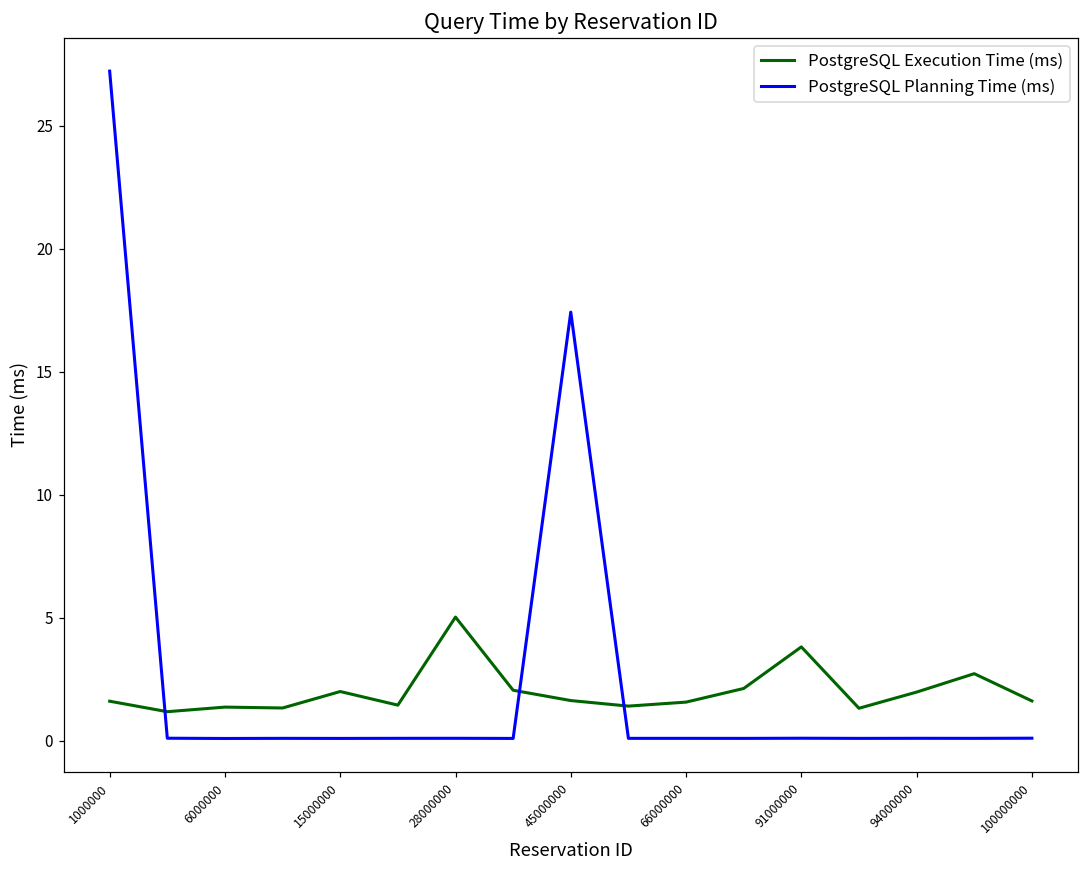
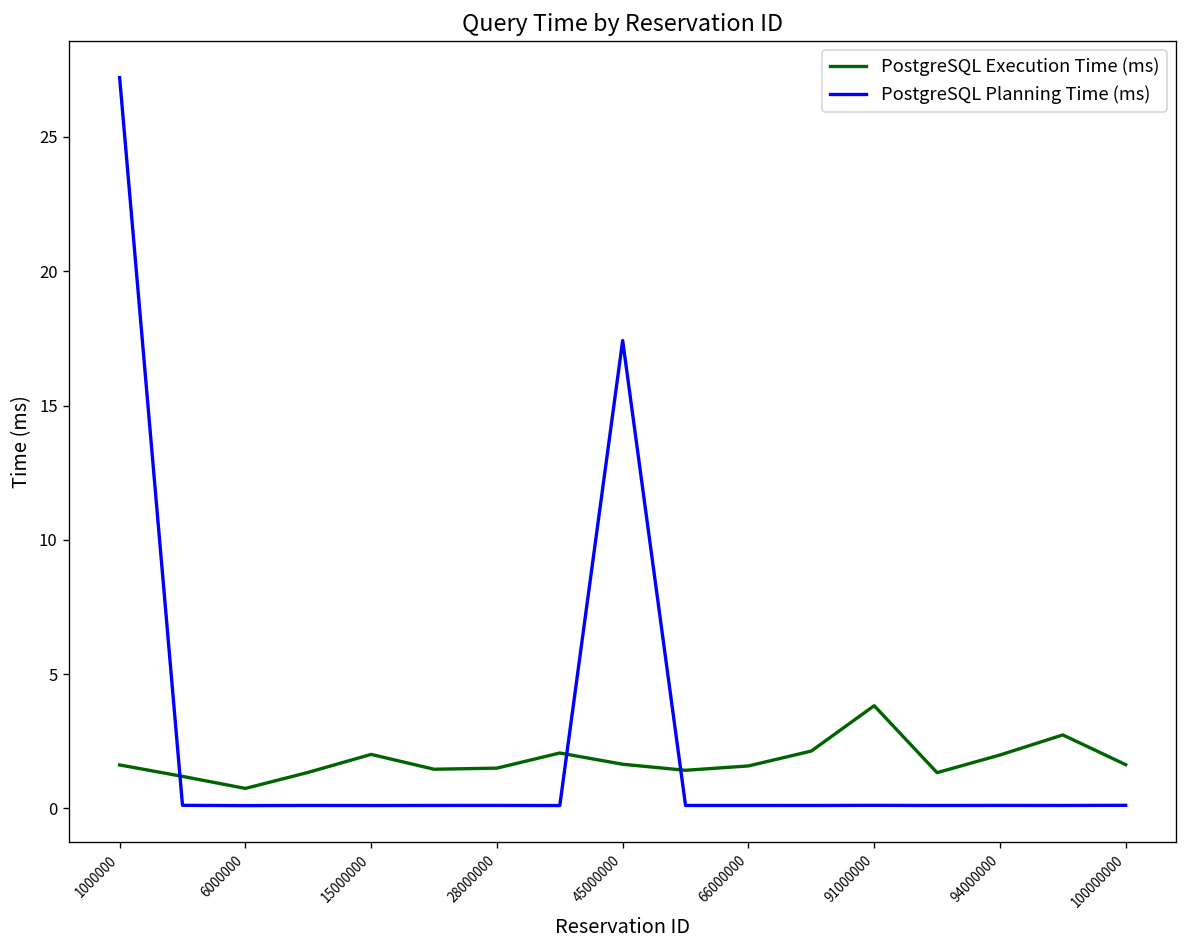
  {
    "PostgreSQL Execution Time (ms)": {
      "1000000": 1.6,
-     "6000000": 1.4,
+     "6000000": 0.7,
      "15000000": 2.0,
-     "28000000": 5.0,
+     "28000000": 1.5,
      "45000000": 1.6,
      "66000000": 1.6,
      "91000000": 3.8,
      "94000000": 2.0,
      "100000000": 1.6
    },
    "PostgreSQL Planning Time (ms)": {
      "1000000": 27.2,
      "6000000": 0.1,
      "15000000": 0.1,
      "28000000": 0.1,
      "45000000": 17.4,
      "66000000": 0.1,
      "91000000": 0.1,
      "94000000": 0.1,
      "100000000": 0.1
    }
  }
